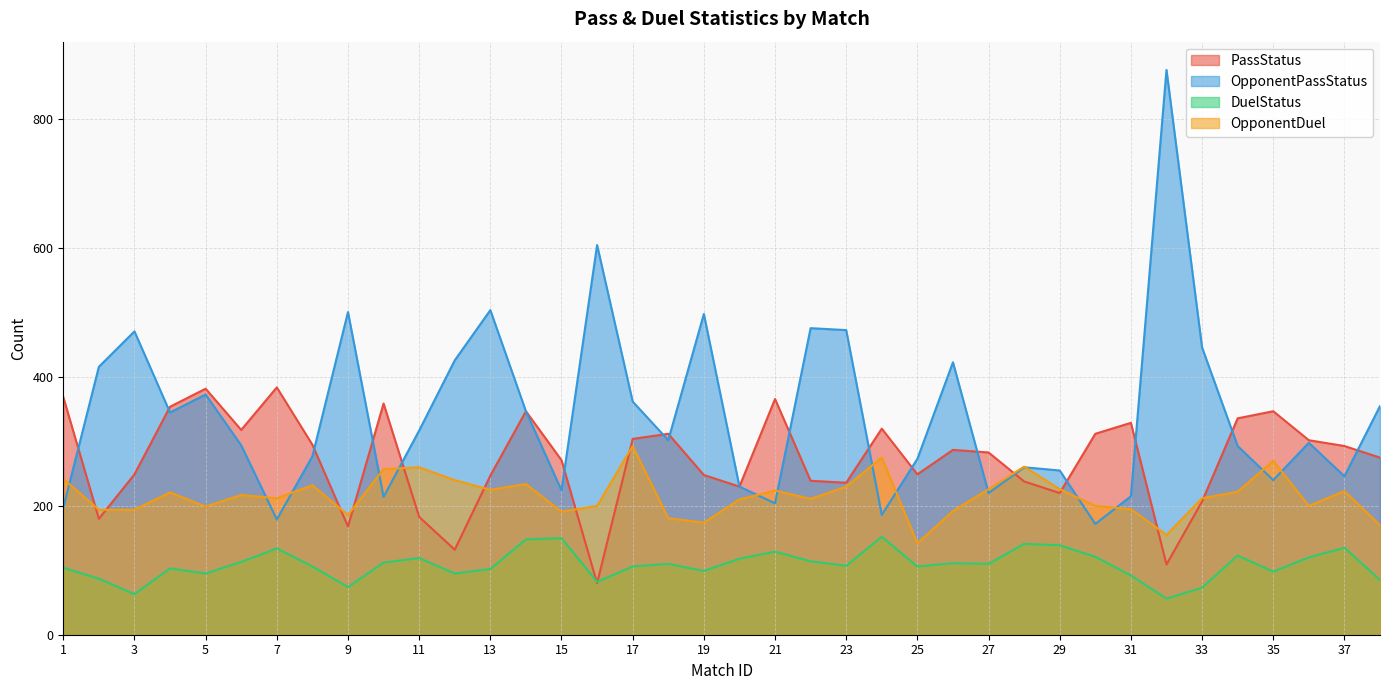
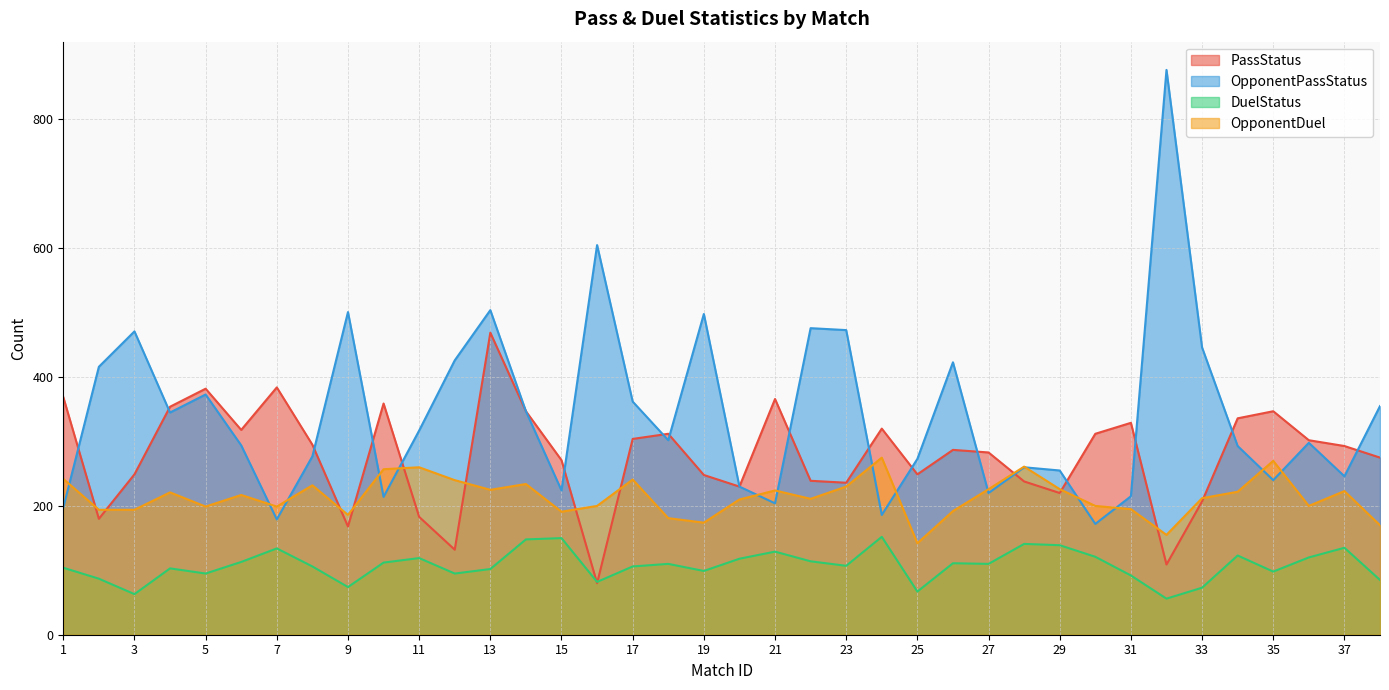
  {
    "PassStatus": {
      "1": 370,
      "3": 250,
      "5": 380,
      "7": 380,
      "9": 170,
      "11": 180,
-     "13": 250,
+     "13": 470,
      "15": 270,
      "17": 300,
      "19": 250,
      "21": 370,
      "23": 240,
      "25": 250,
      "27": 280,
      "29": 220,
      "31": 330,
      "33": 210,
      "35": 350,
      "37": 290
    },
    "OpponentPassStatus": {
      "1": 200,
      "3": 470,
      "5": 370,
      "7": 180,
      "9": 500,
      "11": 320,
      "13": 500,
      "15": 220,
      "17": 360,
      "19": 500,
      "21": 200,
      "23": 470,
      "25": 270,
      "27": 220,
      "29": 260,
      "31": 220,
      "33": 450,
      "35": 240,
      "37": 250
    },
    "DuelStatus": {
      "1": 100,
      "3": 60,
      "5": 100,
      "7": 130,
      "9": 70,
      "11": 120,
      "13": 100,
      "15": 150,
      "17": 110,
      "19": 100,
      "21": 130,
      "23": 110,
-     "25": 110,
+     "25": 70,
      "27": 110,
      "29": 140,
      "31": 90,
      "33": 70,
      "35": 100,
      "37": 140
    },
    "OpponentDuel": {
      "1": 240,
      "3": 190,
      "5": 200,
-     "7": 210,
+     "7": 200,
      "9": 190,
      "11": 260,
      "13": 230,
      "15": 190,
-     "17": 290,
+     "17": 240,
      "19": 170,
      "21": 220,
      "23": 230,
      "25": 140,
      "27": 230,
      "29": 230,
      "31": 200,
      "33": 210,
      "35": 270,
      "37": 220
    }
  }
